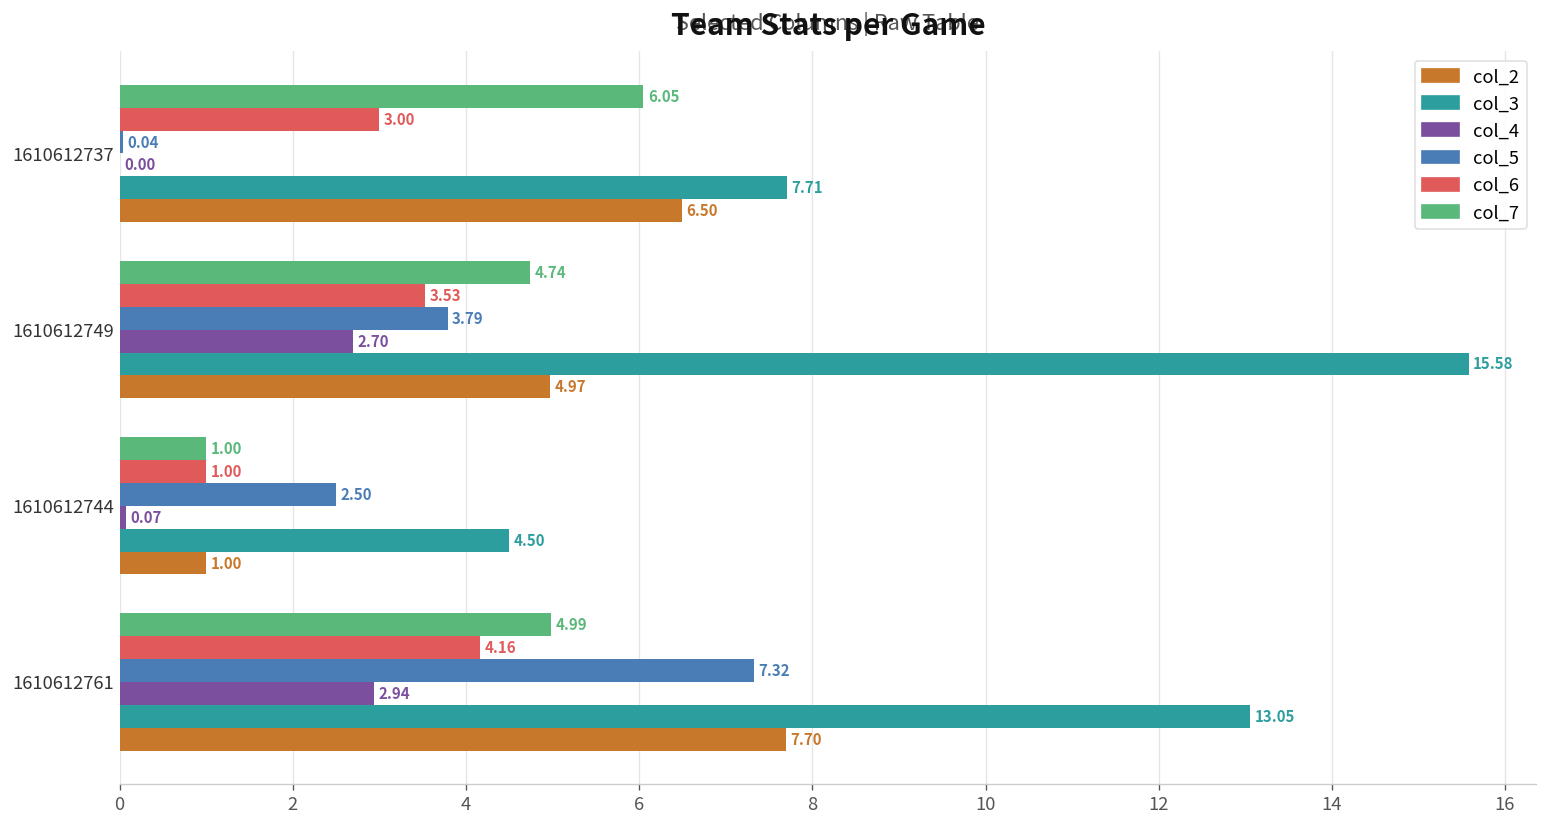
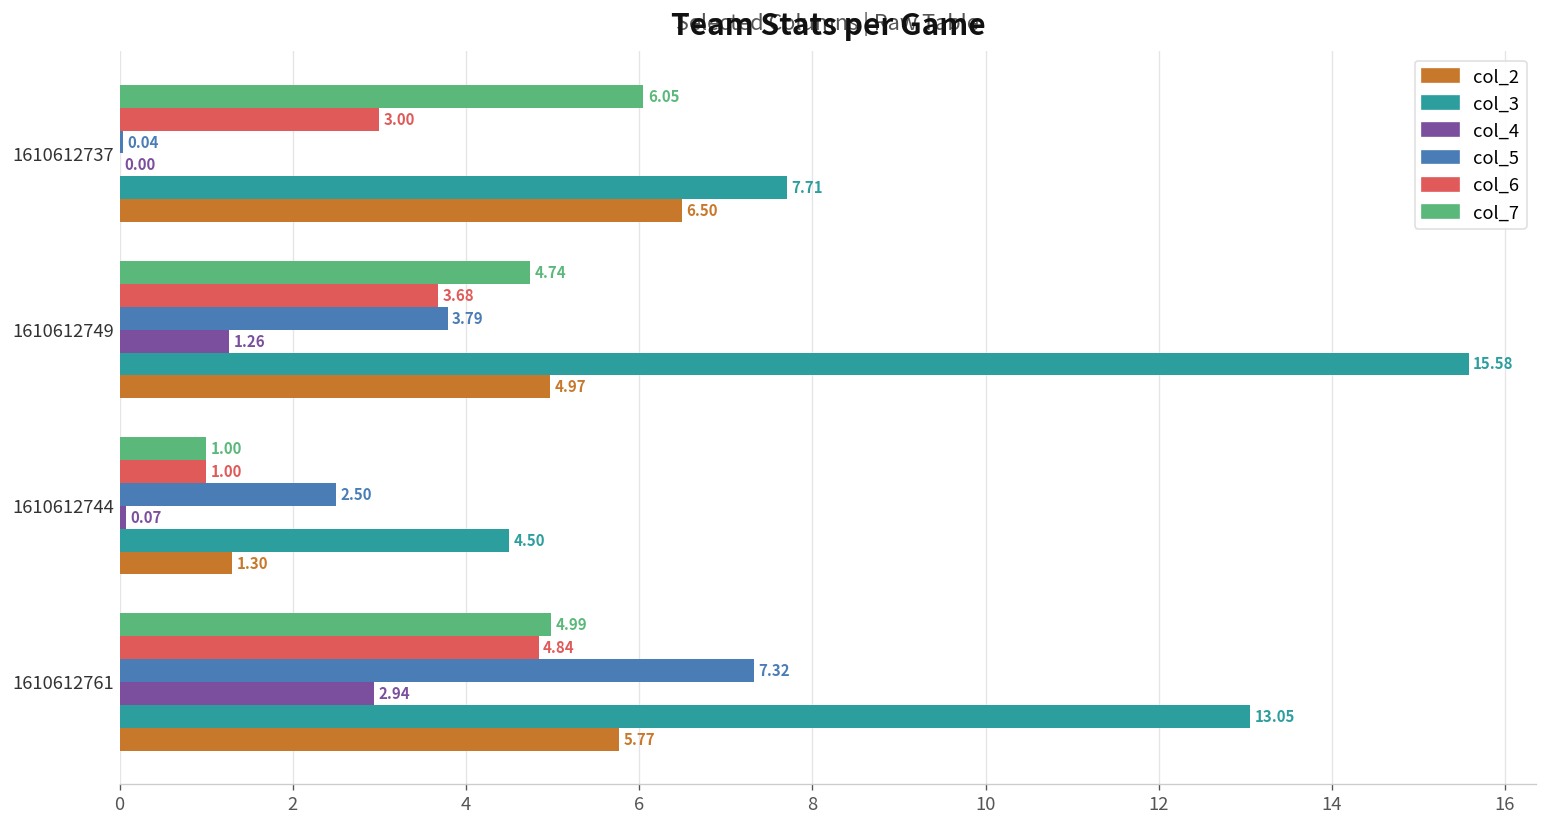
  {
    "col_2": {
      "1610612737": 6.50,
      "1610612749": 4.97,
-     "1610612744": 1.00,
-     "1610612761": 7.70
+     "1610612744": 1.30,
+     "1610612761": 5.77
    },
    "col_4": {
      "1610612737": 0.00,
-     "1610612749": 2.70,
+     "1610612749": 1.26,
      "1610612744": 0.07,
      "1610612761": 2.94
    },
    "col_6": {
      "1610612737": 3.00,
-     "1610612749": 3.53,
+     "1610612749": 3.68,
      "1610612744": 1.00,
-     "1610612761": 4.16
+     "1610612761": 4.84
    },
    "col_7": {
      "1610612737": 6.05,
      "1610612749": 4.74,
      "1610612744": 1.00,
      "1610612761": 4.99
    }
  }
